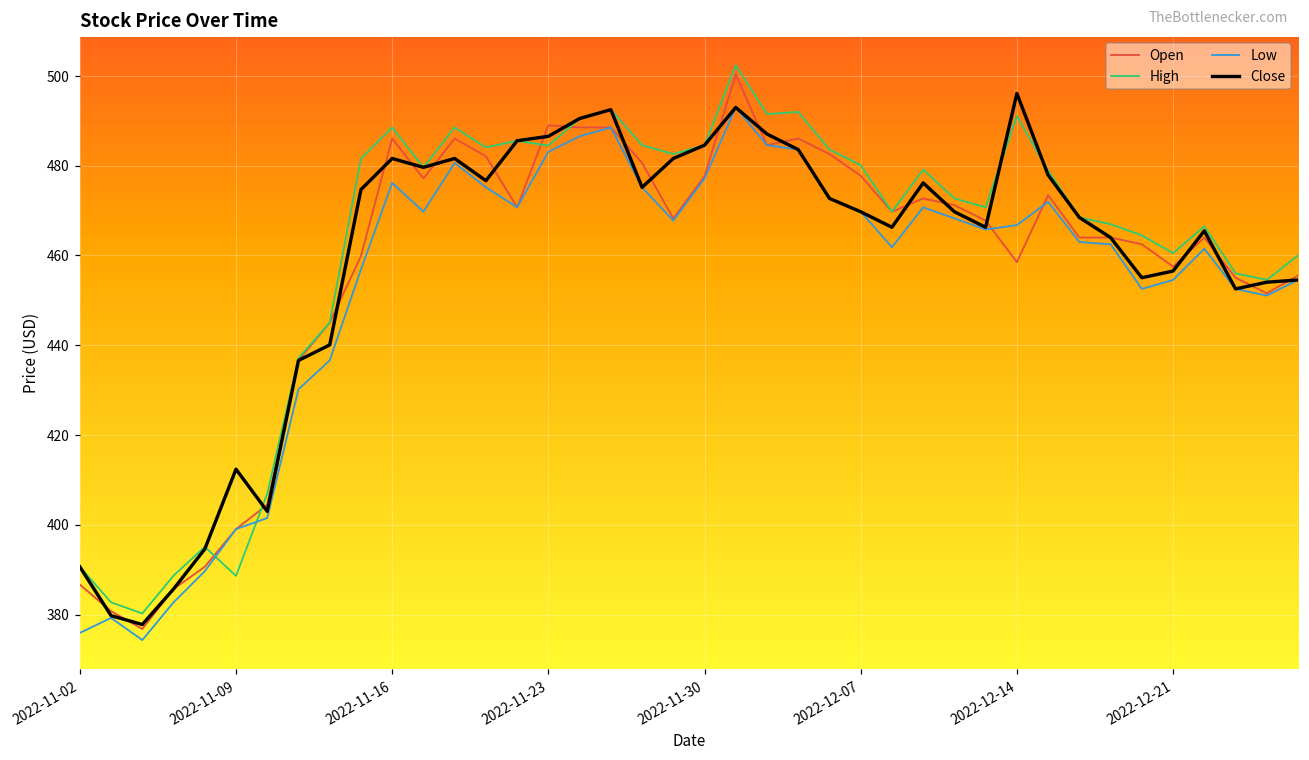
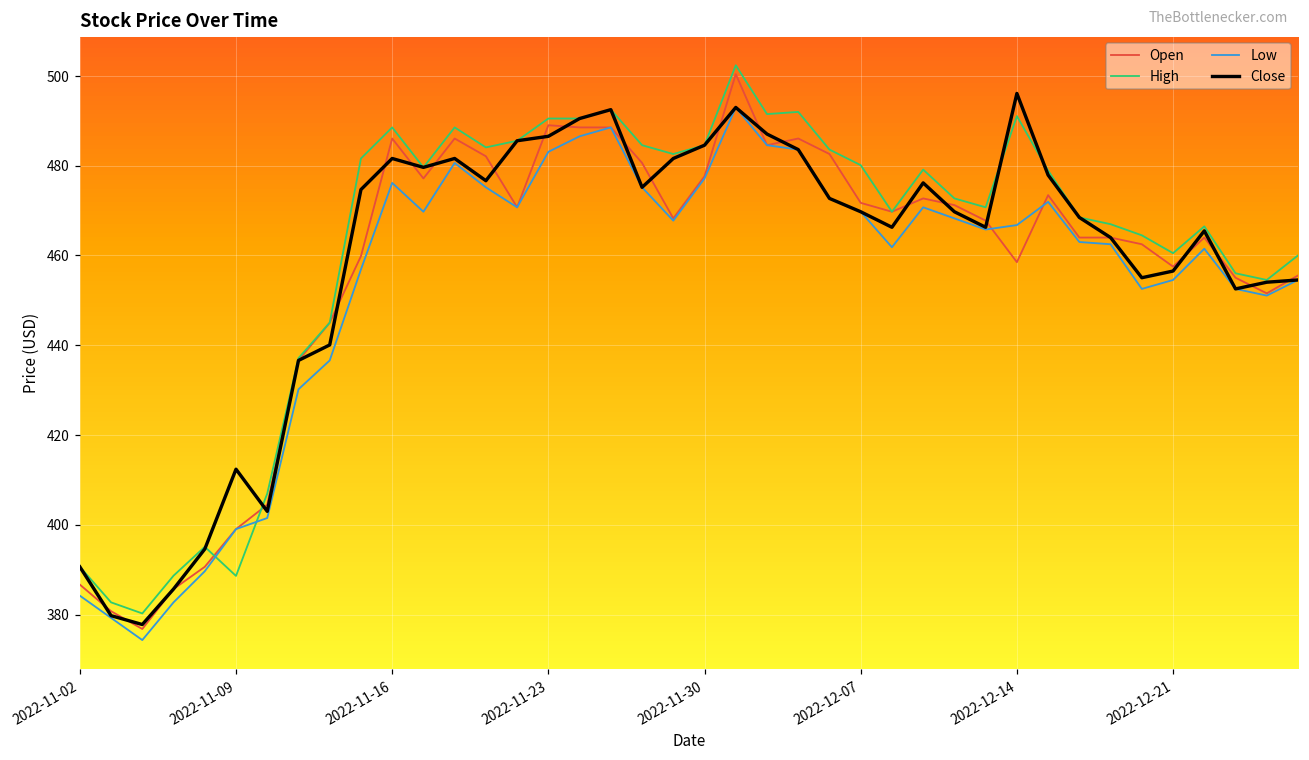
  {
    "Open": {
      "2022-11-02": 387,
      "2022-11-16": 486,
      "2022-11-23": 489,
-     "2022-12-07": 478,
+     "2022-12-07": 472,
      "2022-12-14": 459,
      "2022-12-21": 458
    },
    "High": {
      "2022-11-09": 389,
      "2022-11-16": 489,
-     "2022-11-23": 484,
+     "2022-11-23": 491,
      "2022-12-07": 480,
      "2022-12-14": 491,
      "2022-12-21": 461
    },
    "Low": {
-     "2022-11-02": 376,
+     "2022-11-02": 384,
      "2022-11-16": 476,
      "2022-11-23": 483,
      "2022-12-14": 467,
      "2022-12-21": 455
    },
    "Close": {
      "2022-11-09": 412,
      "2022-11-16": 482,
      "2022-11-23": 487,
      "2022-12-14": 496,
      "2022-12-21": 457
    }
  }
